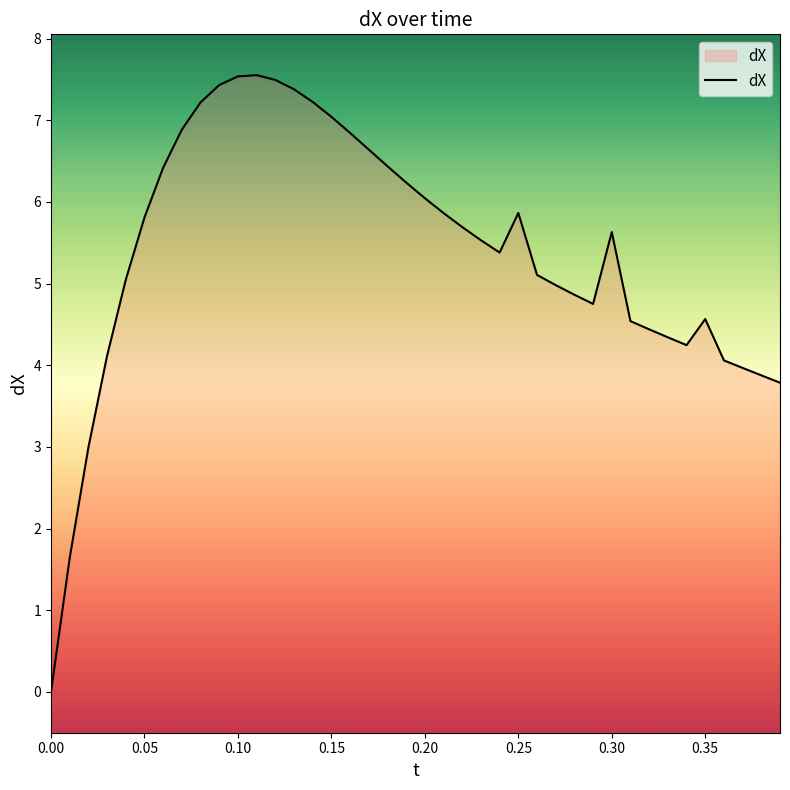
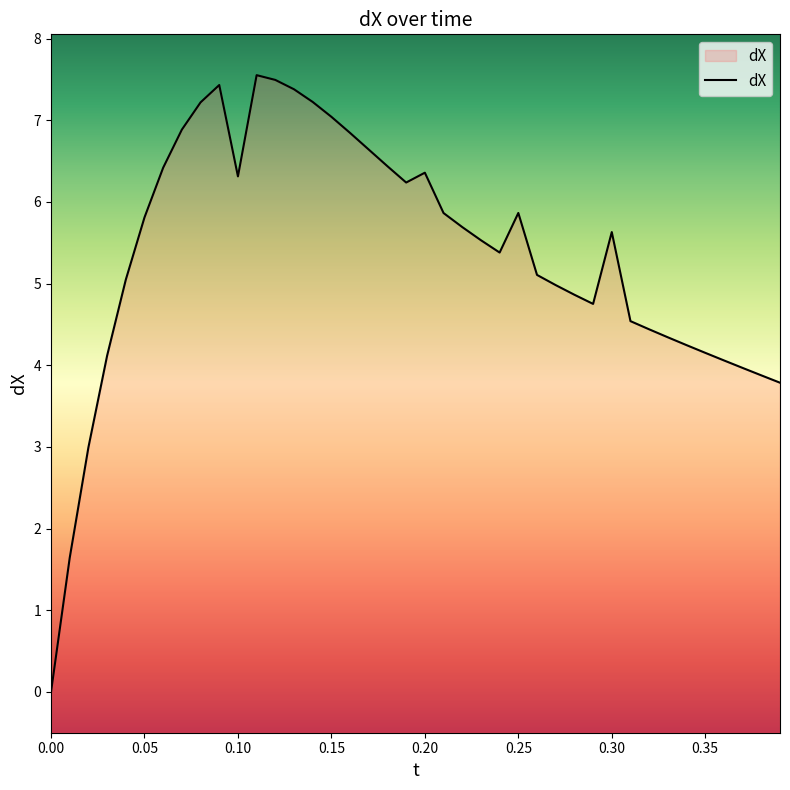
  {
    "0.00": 0.0,
    "0.05": 5.8,
-   "0.10": 7.5,
+   "0.10": 6.3,
    "0.15": 7.0,
-   "0.20": 6.0,
+   "0.20": 6.4,
    "0.25": 5.9,
    "0.30": 5.6,
-   "0.35": 4.6
+   "0.35": 4.2
  }
